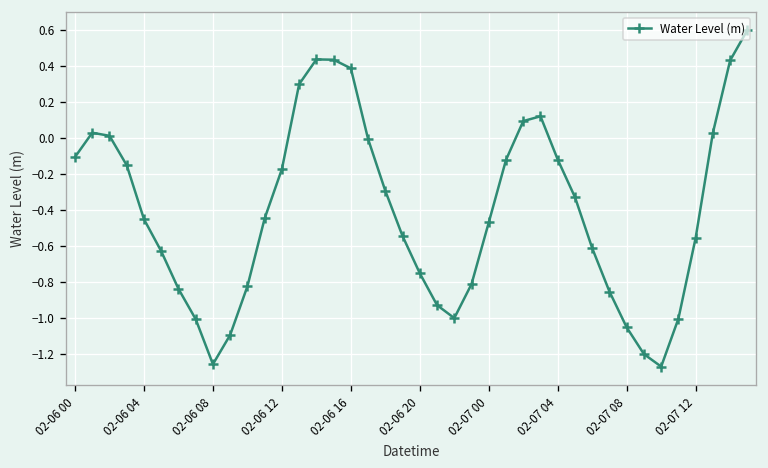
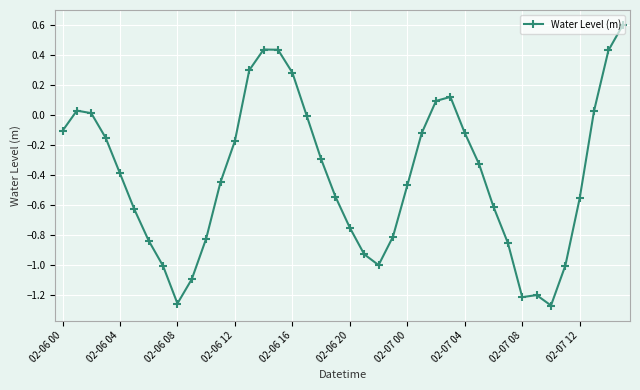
  {
    "02-06 00": -0.11,
-   "02-06 04": -0.45,
+   "02-06 04": -0.39,
    "02-06 08": -1.26,
    "02-06 12": -0.17,
-   "02-06 16": 0.38,
+   "02-06 16": 0.28,
    "02-06 20": -0.75,
    "02-07 00": -0.47,
    "02-07 04": -0.12,
-   "02-07 08": -1.05,
+   "02-07 08": -1.22,
    "02-07 12": -0.56
  }
